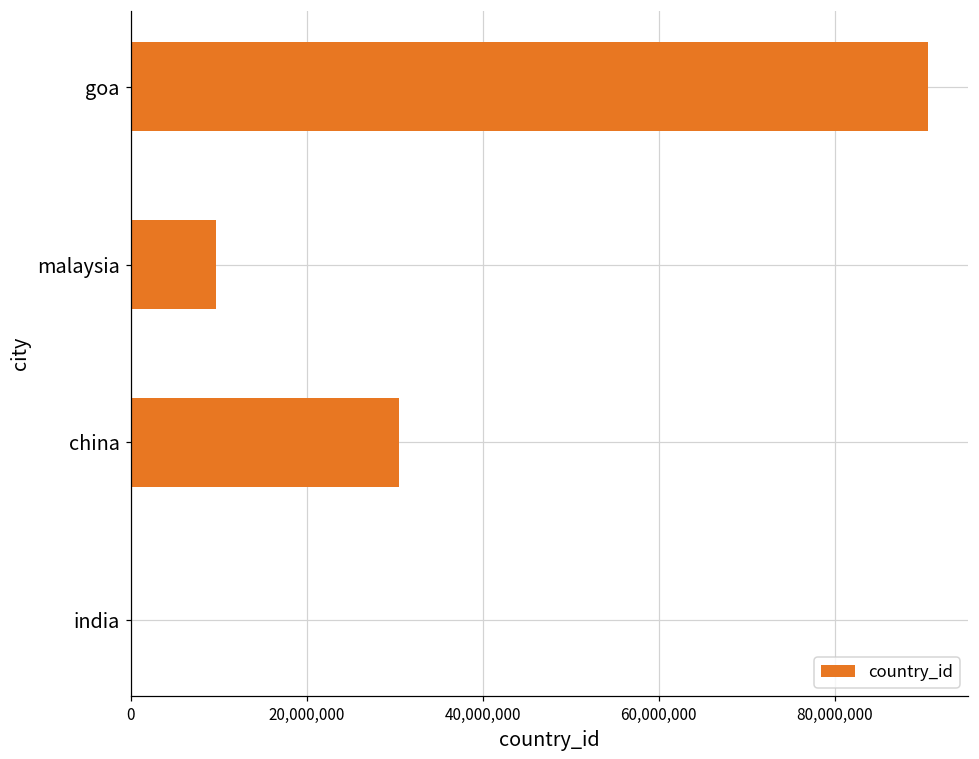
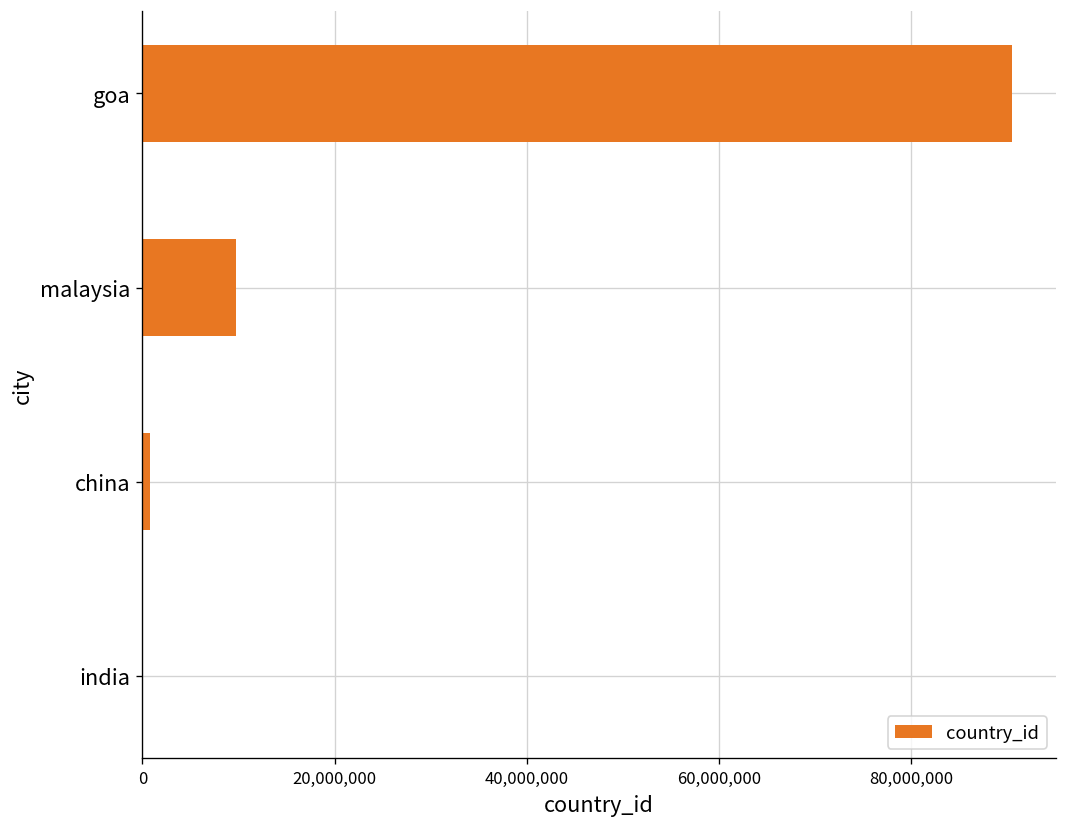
  {
    "goa": "91,000,000",
    "malaysia": "10,000,000",
-   "china": "31,000,000"
+   "china": "1,000,000"
  }
